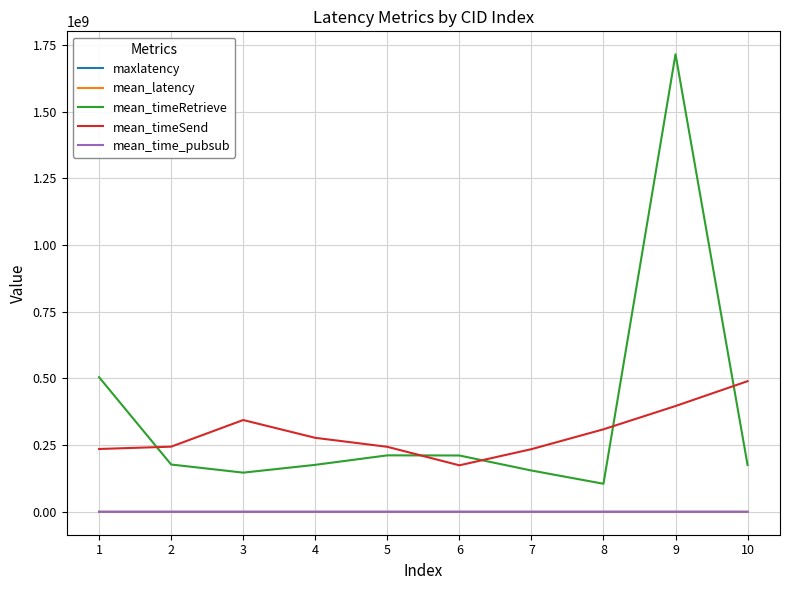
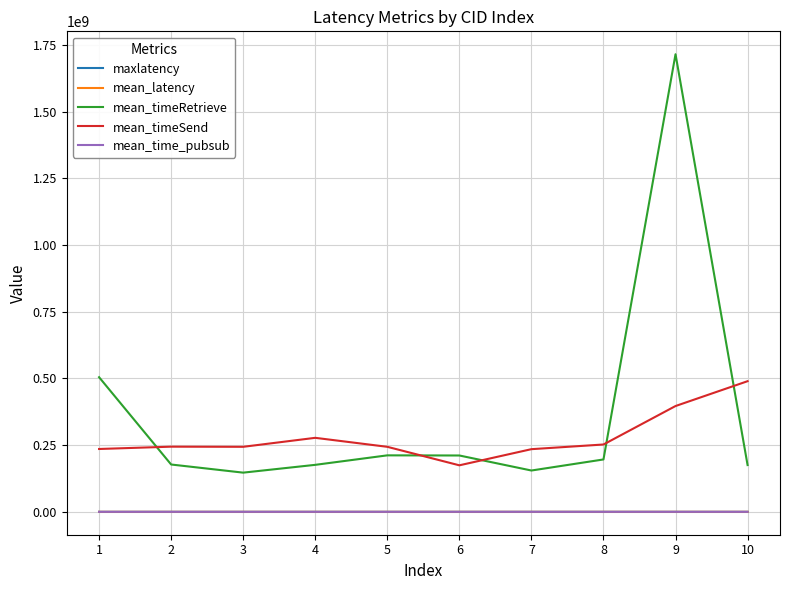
  {
    "mean_time_pubsub": {
      "1": 0,
      "2": 0,
      "3": 0,
      "4": 0,
      "5": 0,
      "6": 0,
      "7": 0,
      "8": 0,
      "9": 0,
      "10": 0
    },
    "mean_timeRetrieve": {
      "1": 500000000,
      "2": 180000000,
      "3": 150000000,
      "4": 180000000,
      "5": 210000000,
      "6": 210000000,
      "7": 150000000,
-     "8": 110000000,
+     "8": 200000000,
      "9": 1710000000,
      "10": 180000000
    },
    "mean_timeSend": {
      "1": 240000000,
      "2": 240000000,
-     "3": 340000000,
+     "3": 240000000,
      "4": 280000000,
      "5": 240000000,
      "6": 170000000,
      "7": 230000000,
-     "8": 310000000,
+     "8": 250000000,
      "9": 400000000,
      "10": 490000000
    }
  }
